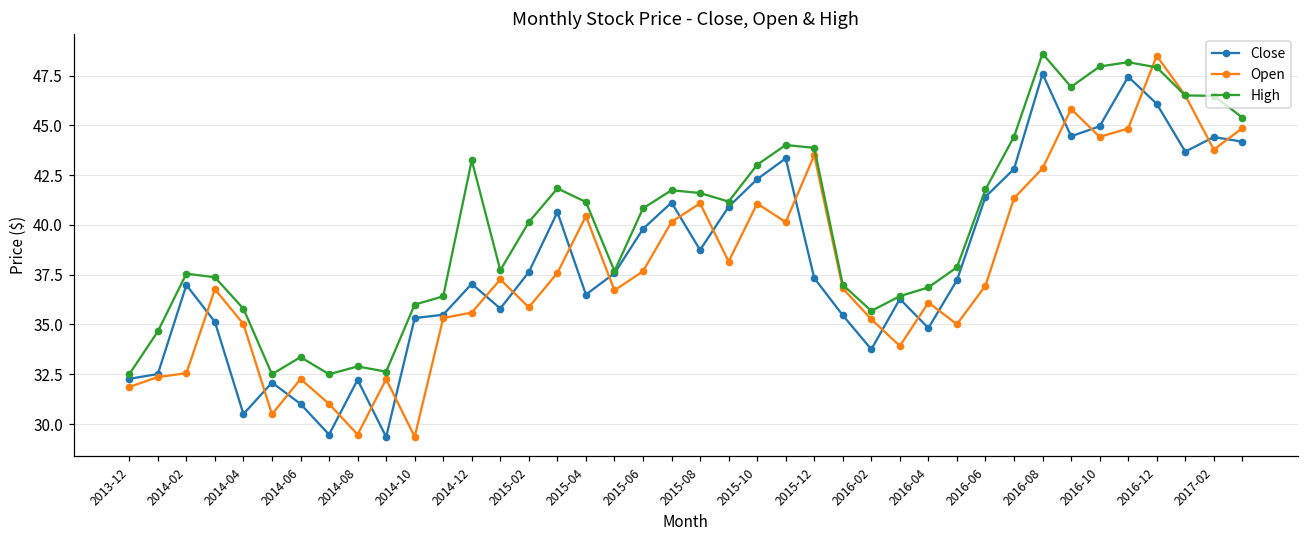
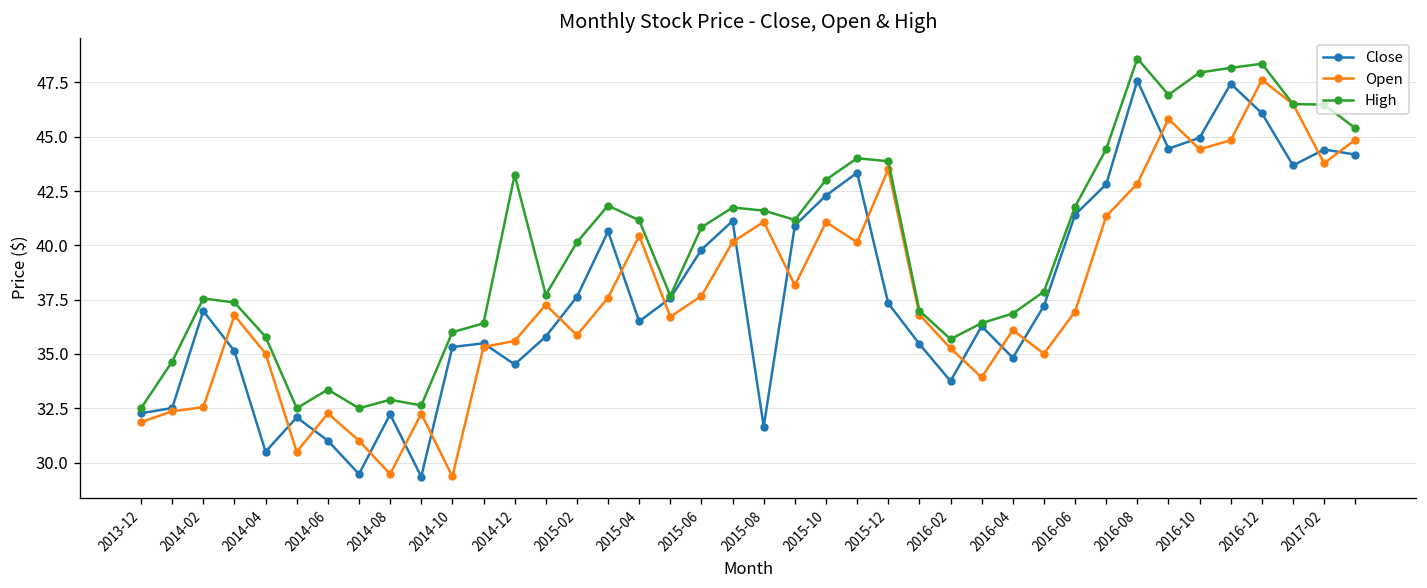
  {
    "Close": {
      "2013-12": 32.3,
      "2014-02": 37.0,
      "2014-04": 30.5,
      "2014-06": 31.0,
      "2014-08": 32.2,
      "2014-10": 35.3,
-     "2014-12": 37.0,
+     "2014-12": 34.5,
      "2015-02": 37.6,
      "2015-04": 36.5,
      "2015-06": 39.8,
-     "2015-08": 38.7,
+     "2015-08": 31.7,
      "2015-10": 42.3,
      "2015-12": 37.3,
      "2016-02": 33.8,
      "2016-04": 34.8,
      "2016-06": 41.4,
      "2016-08": 47.6,
      "2016-10": 45.0,
      "2016-12": 46.1,
      "2017-02": 44.4
    },
    "Open": {
      "2013-12": 31.9,
      "2014-02": 32.5,
      "2014-04": 35.0,
      "2014-06": 32.3,
      "2014-08": 29.5,
      "2014-10": 29.4,
      "2014-12": 35.6,
      "2015-02": 35.9,
      "2015-04": 40.4,
      "2015-06": 37.7,
      "2015-08": 41.1,
      "2015-10": 41.1,
      "2015-12": 43.5,
      "2016-02": 35.3,
      "2016-04": 36.1,
      "2016-06": 37.0,
      "2016-08": 42.8,
      "2016-10": 44.4,
-     "2016-12": 48.5,
+     "2016-12": 47.6,
      "2017-02": 43.8
    },
    "High": {
      "2013-12": 32.5,
      "2014-02": 37.5,
      "2014-04": 35.8,
      "2014-06": 33.4,
      "2014-08": 32.9,
      "2014-10": 36.0,
      "2014-12": 43.2,
      "2015-02": 40.1,
      "2015-04": 41.2,
      "2015-06": 40.8,
      "2015-08": 41.6,
      "2015-10": 43.0,
      "2015-12": 43.9,
      "2016-02": 35.7,
      "2016-04": 36.9,
      "2016-06": 41.8,
      "2016-08": 48.6,
      "2016-10": 48.0,
-     "2016-12": 47.9
+     "2016-12": 48.4
    }
  }
